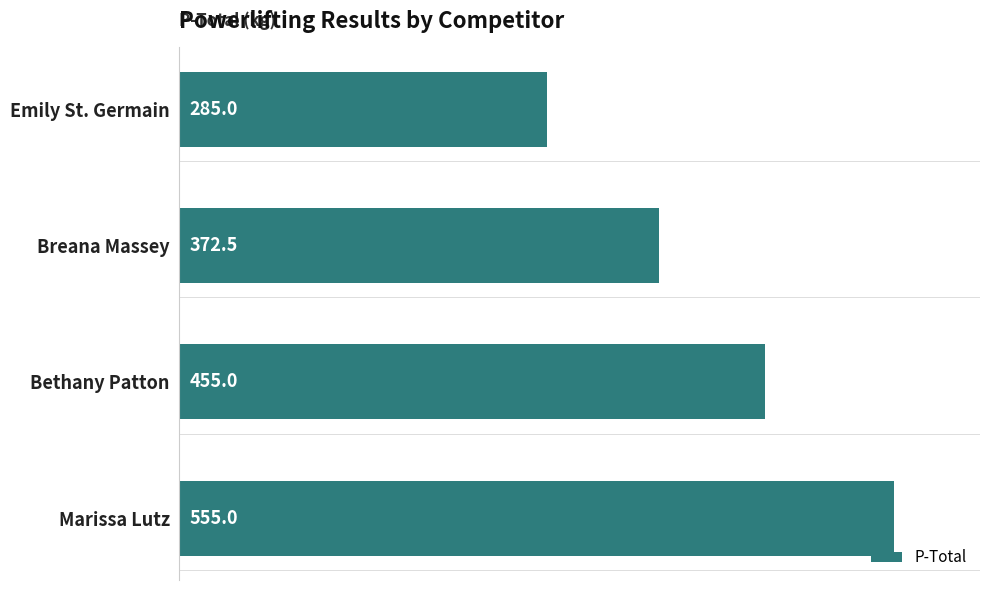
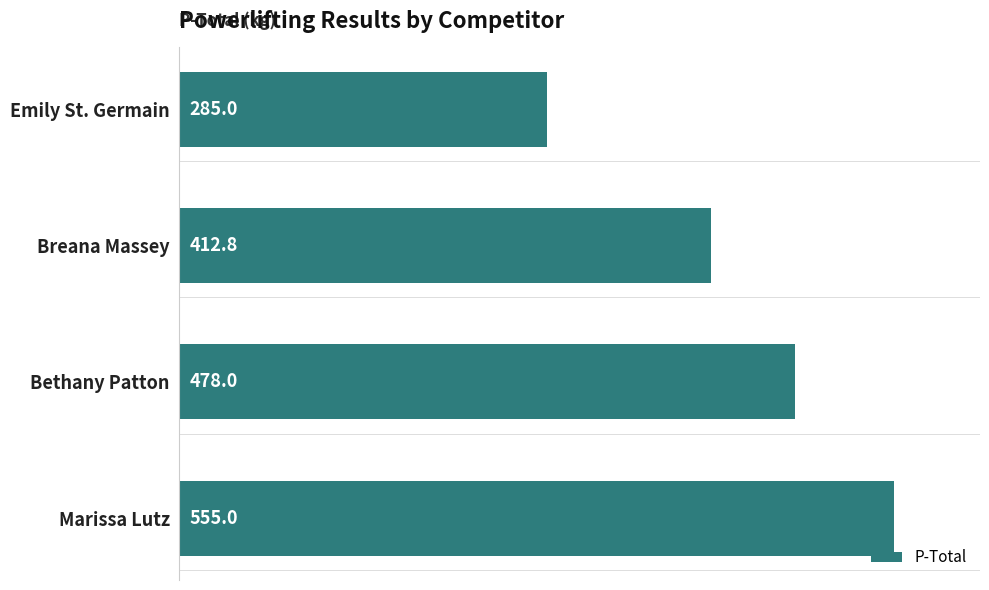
  {
    "Emily St. Germain": 285.0,
-   "Breana Massey": 372.5,
-   "Bethany Patton": 455.0,
+   "Breana Massey": 412.8,
+   "Bethany Patton": 478.0,
    "Marissa Lutz": 555.0
  }
